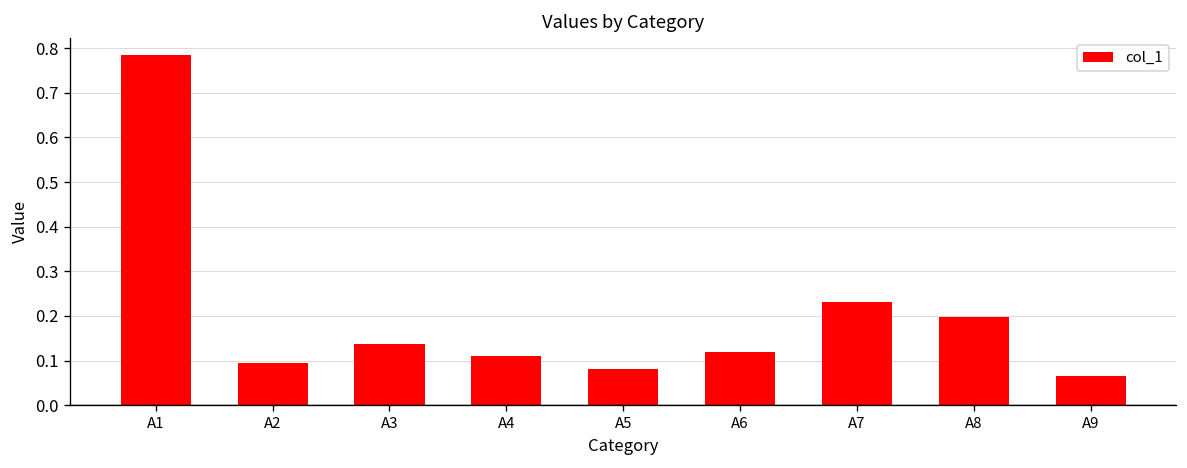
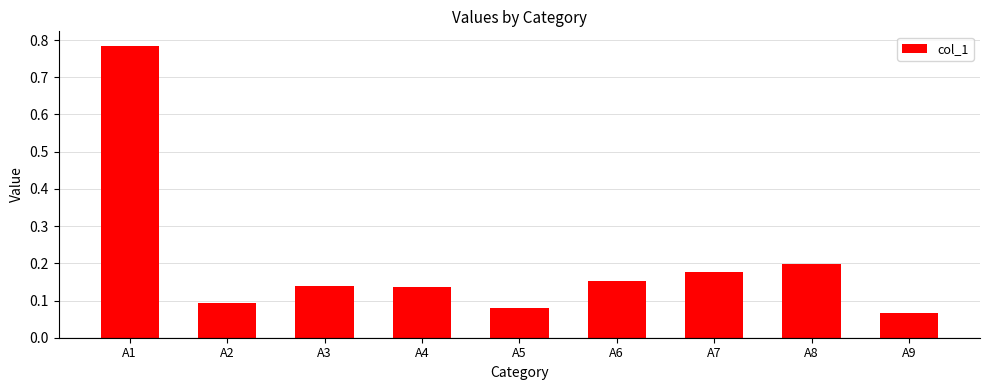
  {
    "A1": 0.78,
    "A2": 0.09,
    "A3": 0.14,
-   "A4": 0.11,
+   "A4": 0.14,
    "A5": 0.08,
-   "A6": 0.12,
-   "A7": 0.23,
+   "A6": 0.15,
+   "A7": 0.18,
    "A8": 0.20,
    "A9": 0.07
  }
